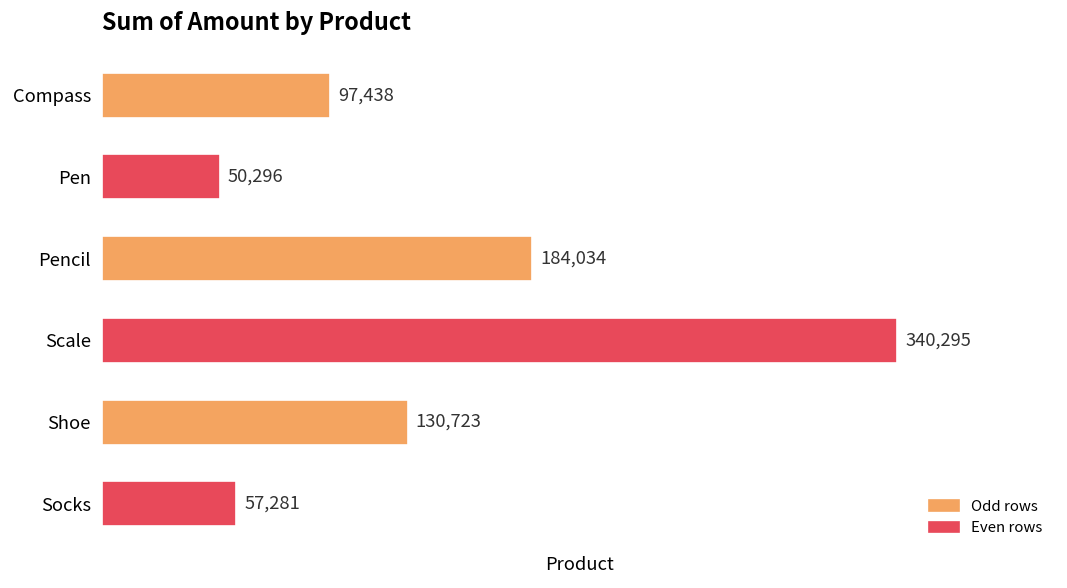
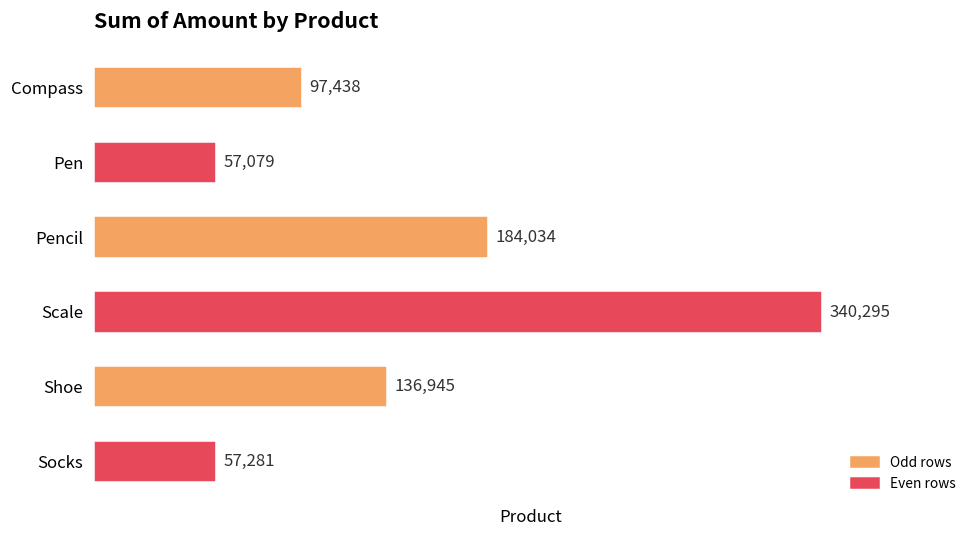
  {
    "Compass": "97,438",
-   "Pen": "50,296",
+   "Pen": "57,079",
    "Pencil": "184,034",
    "Scale": "340,295",
-   "Shoe": "130,723",
+   "Shoe": "136,945",
    "Socks": "57,281"
  }
